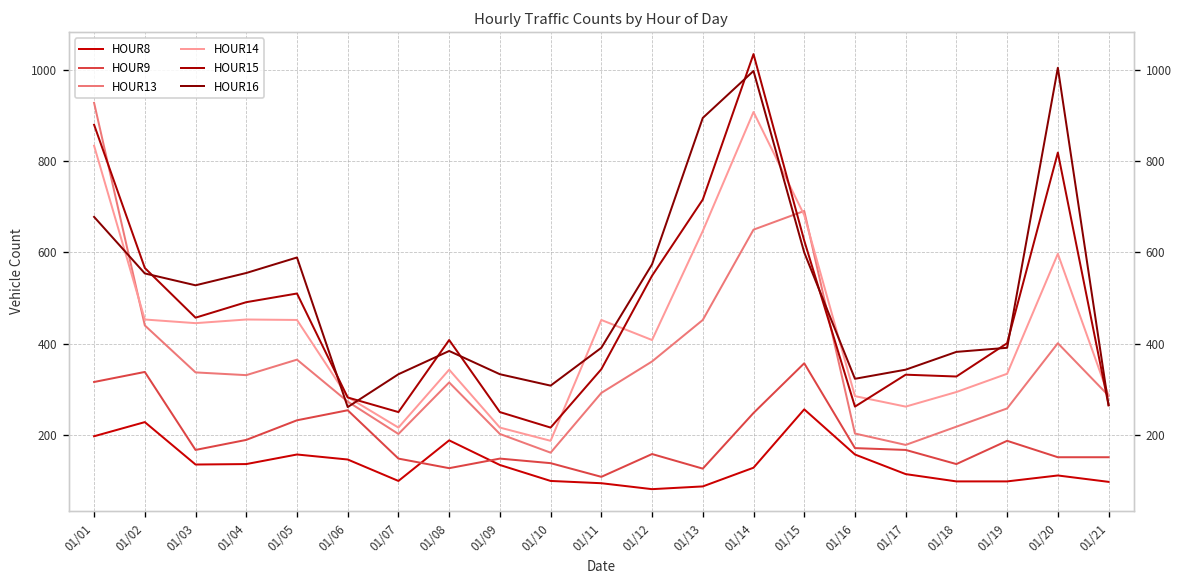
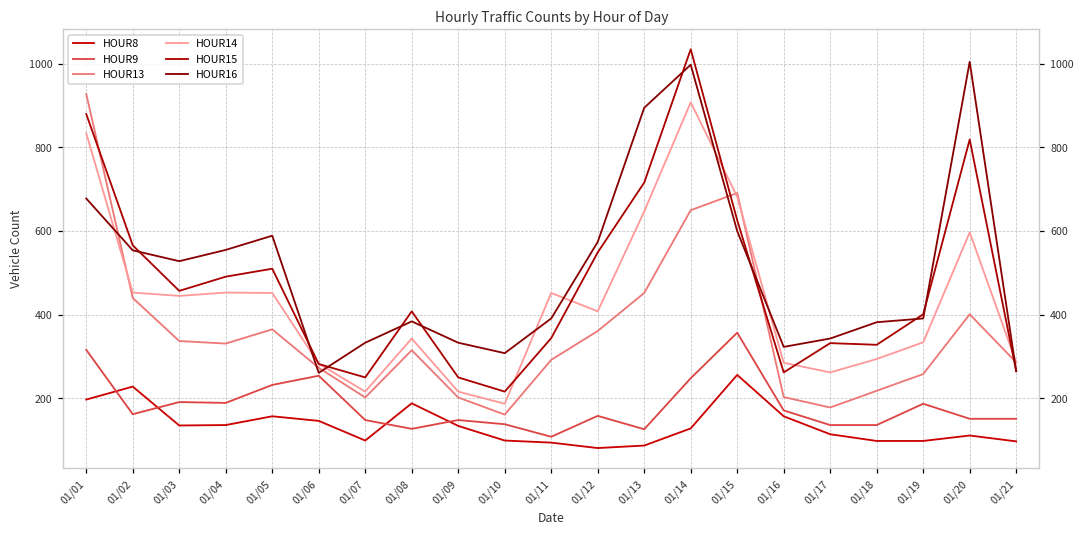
  {
    "HOUR9": {
      "01/01": 320,
-     "01/02": 340,
-     "01/03": 170,
+     "01/02": 160,
+     "01/03": 190,
      "01/04": 190,
      "01/05": 230,
      "01/06": 250,
      "01/07": 150,
      "01/08": 130,
      "01/09": 150,
      "01/10": 140,
      "01/11": 110,
      "01/12": 160,
      "01/13": 130,
      "01/14": 250,
      "01/15": 360,
      "01/16": 170,
-     "01/17": 170,
+     "01/17": 140,
      "01/18": 140,
      "01/19": 190,
      "01/20": 150,
      "01/21": 150
    }
  }
